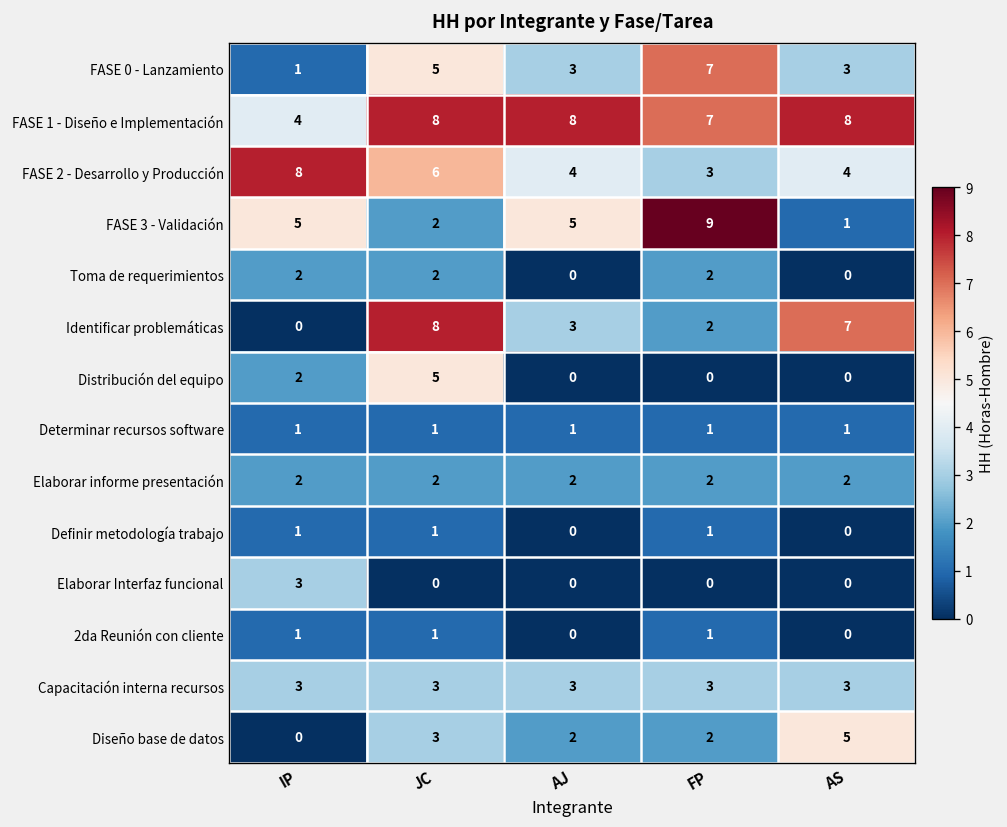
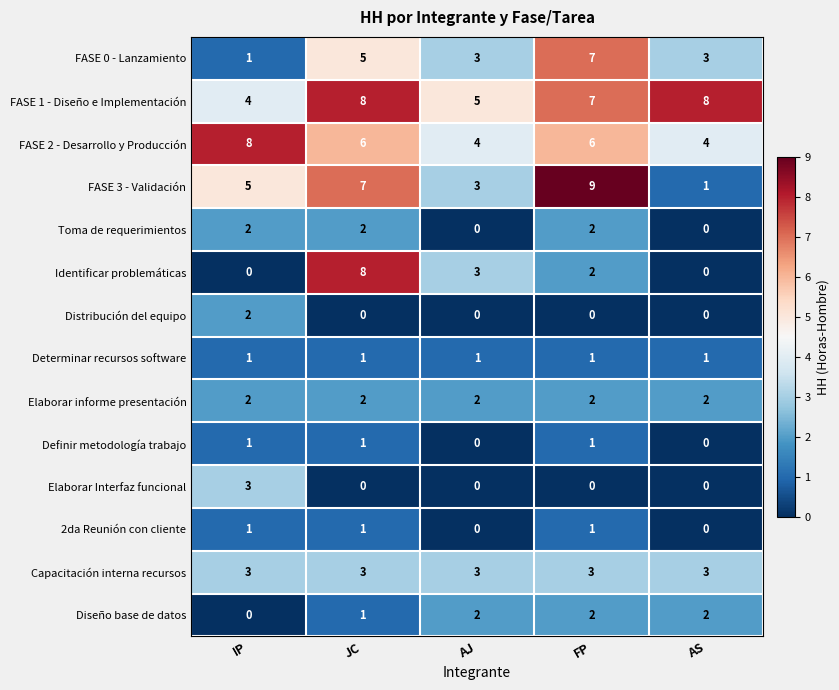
  {
    "FASE 0 - Lanzamiento": {
      "IP": 1,
      "JC": 5,
      "AJ": 3,
      "FP": 7,
      "AS": 3
    },
    "FASE 1 - Diseño e Implementación": {
      "IP": 4,
      "JC": 8,
-     "AJ": 8,
+     "AJ": 5,
      "FP": 7,
      "AS": 8
    },
    "FASE 2 - Desarrollo y Producción": {
      "IP": 8,
      "JC": 6,
      "AJ": 4,
-     "FP": 3,
+     "FP": 6,
      "AS": 4
    },
    "FASE 3 - Validación": {
      "IP": 5,
-     "JC": 2,
-     "AJ": 5,
+     "JC": 7,
+     "AJ": 3,
      "FP": 9,
      "AS": 1
    },
    "Toma de requerimientos": {
      "IP": 2,
      "JC": 2,
      "AJ": 0,
      "FP": 2,
      "AS": 0
    },
    "Identificar problemáticas": {
      "IP": 0,
      "JC": 8,
      "AJ": 3,
      "FP": 2,
-     "AS": 7
+     "AS": 0
    },
    "Distribución del equipo": {
      "IP": 2,
-     "JC": 5,
+     "JC": 0,
      "AJ": 0,
      "FP": 0,
      "AS": 0
    },
    "Determinar recursos software": {
      "IP": 1,
      "JC": 1,
      "AJ": 1,
      "FP": 1,
      "AS": 1
    },
    "Elaborar informe presentación": {
      "IP": 2,
      "JC": 2,
      "AJ": 2,
      "FP": 2,
      "AS": 2
    },
    "Definir metodología trabajo": {
      "IP": 1,
      "JC": 1,
      "AJ": 0,
      "FP": 1,
      "AS": 0
    },
    "Elaborar Interfaz funcional": {
      "IP": 3,
      "JC": 0,
      "AJ": 0,
      "FP": 0,
      "AS": 0
    },
    "2da Reunión con cliente": {
      "IP": 1,
      "JC": 1,
      "AJ": 0,
      "FP": 1,
      "AS": 0
    },
    "Capacitación interna recursos": {
      "IP": 3,
      "JC": 3,
      "AJ": 3,
      "FP": 3,
      "AS": 3
    },
    "Diseño base de datos": {
      "IP": 0,
-     "JC": 3,
+     "JC": 1,
      "AJ": 2,
      "FP": 2,
-     "AS": 5
+     "AS": 2
    }
  }
